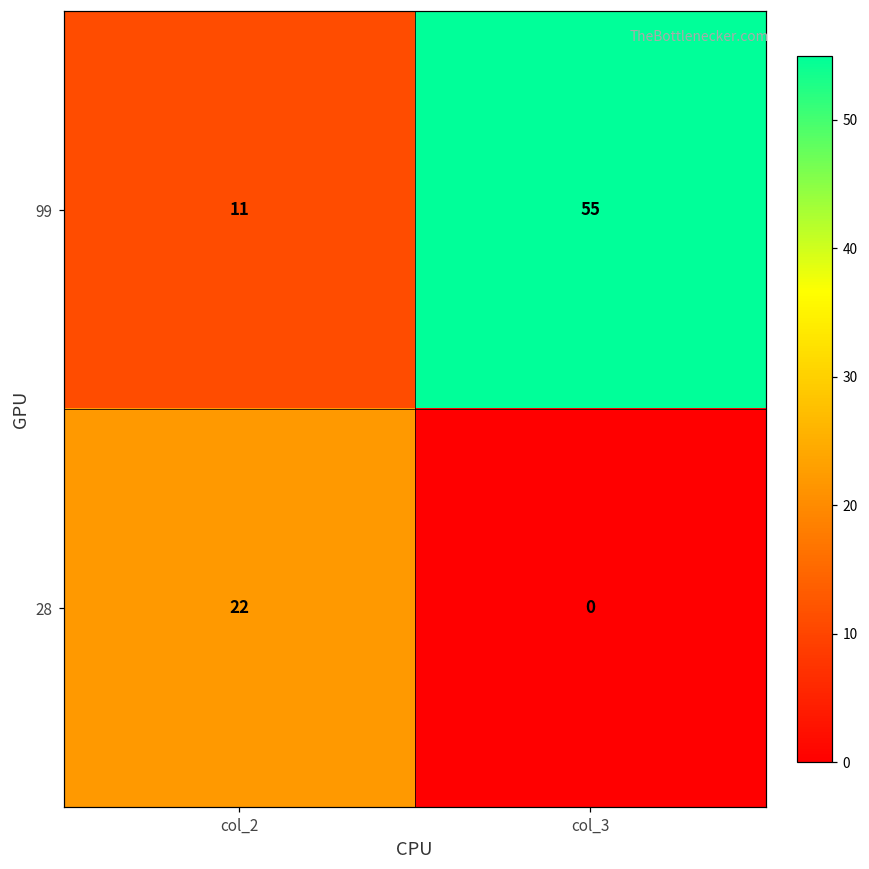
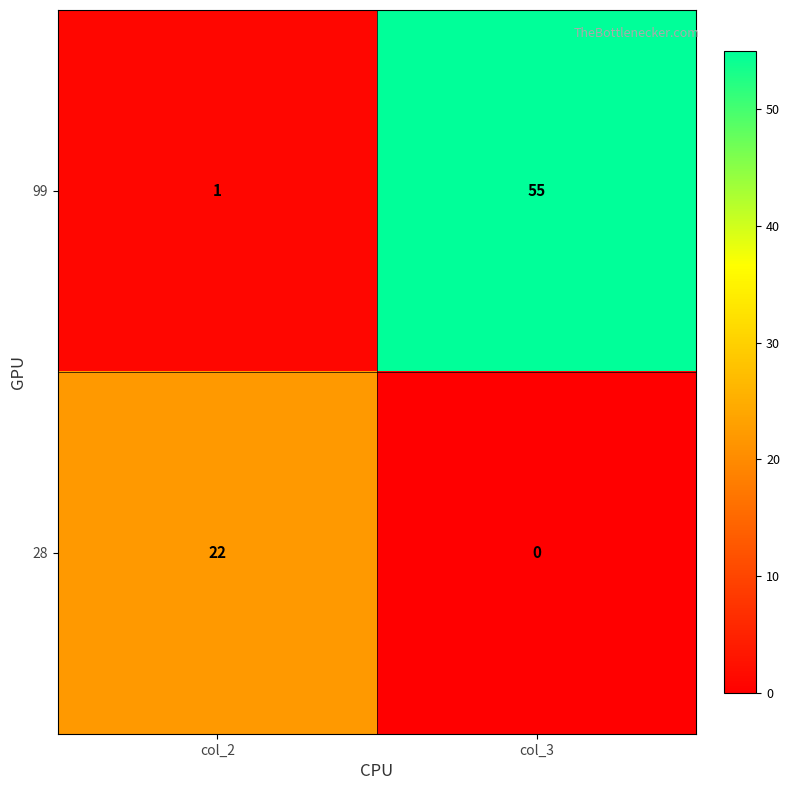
  {
    "99": {
-     "col_2": 11,
+     "col_2": 1,
      "col_3": 55
    },
    "28": {
      "col_2": 22,
      "col_3": 0
    }
  }
